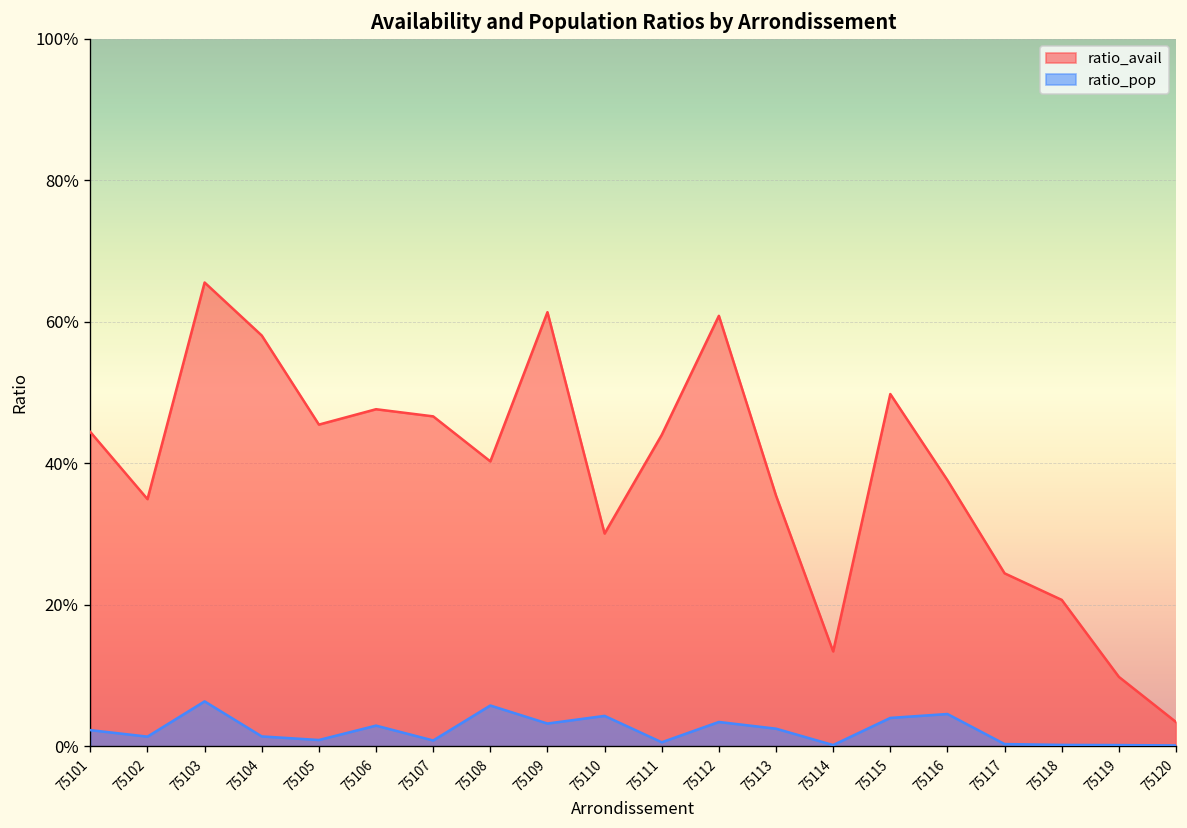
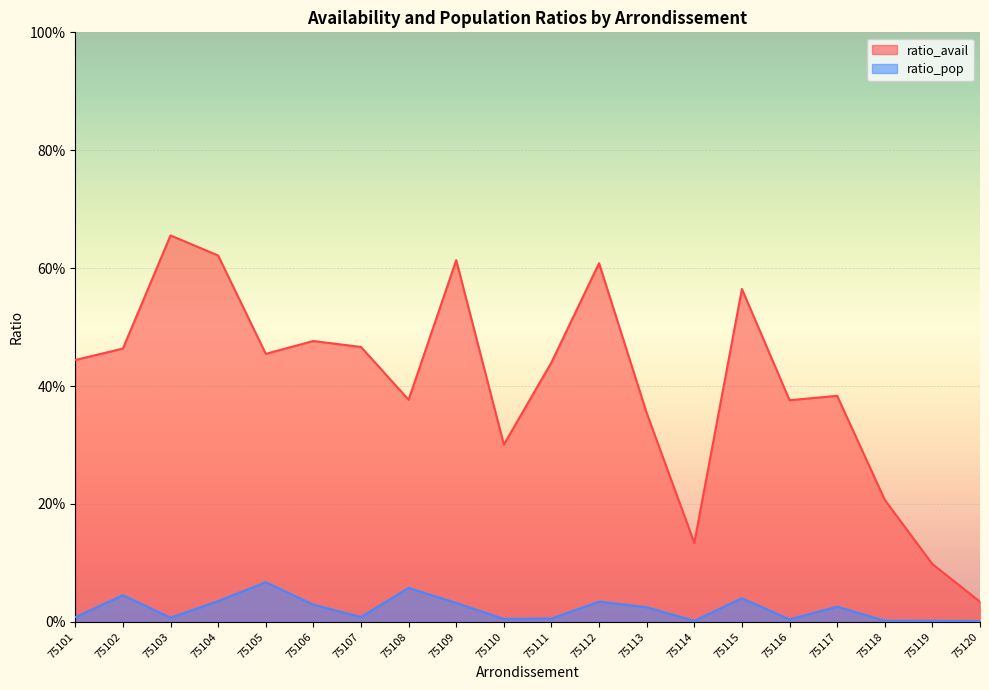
  {
    "ratio_avail": {
      "75101": "44%",
-     "75102": "35%",
+     "75102": "46%",
      "75103": "66%",
-     "75104": "58%",
+     "75104": "62%",
      "75105": "45%",
      "75106": "48%",
      "75107": "47%",
-     "75108": "40%",
+     "75108": "38%",
      "75109": "61%",
      "75110": "30%",
      "75111": "44%",
      "75112": "61%",
      "75113": "35%",
      "75114": "13%",
-     "75115": "50%",
+     "75115": "56%",
      "75116": "38%",
-     "75117": "24%",
+     "75117": "38%",
      "75118": "21%",
      "75119": "10%",
      "75120": "3%"
    },
    "ratio_pop": {
-     "75101": "2%",
-     "75102": "1%",
-     "75103": "6%",
-     "75104": "1%",
-     "75105": "1%",
+     "75101": "1%",
+     "75102": "5%",
+     "75103": "1%",
+     "75104": "4%",
+     "75105": "7%",
      "75106": "3%",
      "75107": "1%",
      "75108": "6%",
      "75109": "3%",
-     "75110": "4%",
+     "75110": "0%",
      "75111": "1%",
      "75112": "3%",
      "75113": "2%",
      "75114": "0%",
      "75115": "4%",
-     "75116": "5%",
-     "75117": "0%",
+     "75116": "0%",
+     "75117": "3%",
      "75118": "0%",
      "75119": "0%",
      "75120": "0%"
    }
  }
